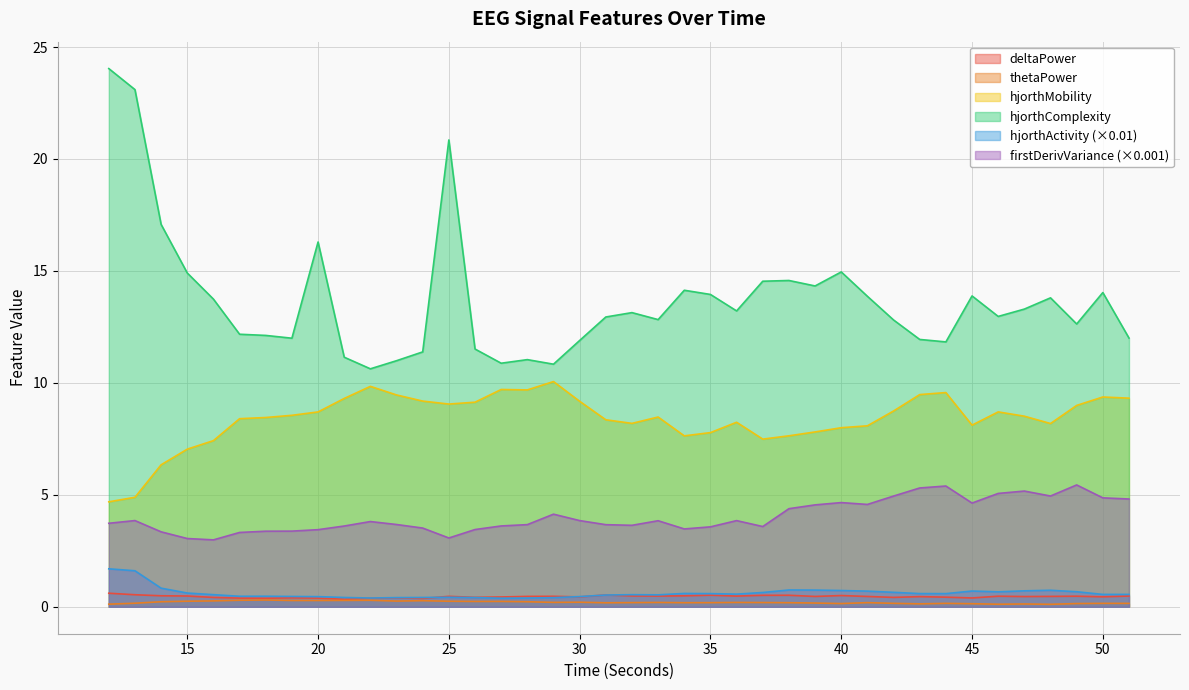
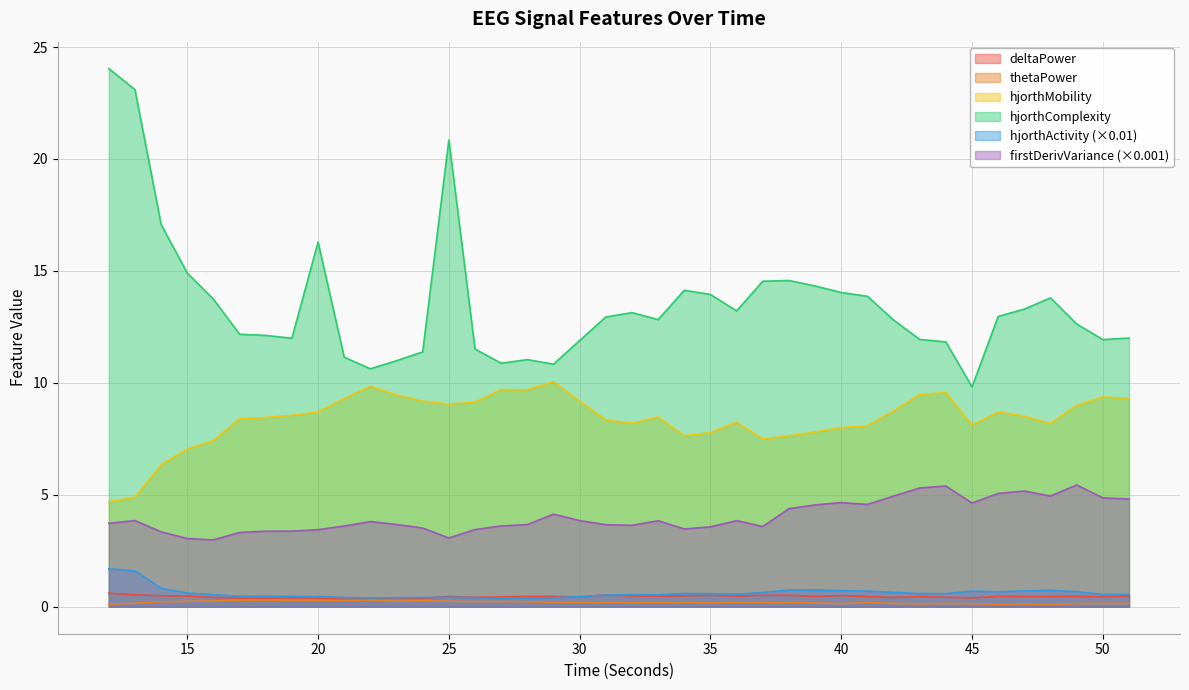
  {
    "hjorthComplexity": {
      "15": 14.9,
      "20": 16.3,
      "25": 20.9,
      "30": 11.9,
      "35": 13.9,
-     "40": 15.0,
-     "45": 13.9,
-     "50": 14.0
+     "40": 14.0,
+     "45": 9.8,
+     "50": 11.9
    },
    "hjorthActivity (×0.01)": {
      "15": 0.6,
      "40": 0.7,
      "45": 0.7
    },
    "firstDerivVariance (×0.001)": {
      "15": 3.0,
      "20": 3.4,
      "25": 3.1,
      "30": 3.9,
      "35": 3.6,
      "40": 4.7,
      "45": 4.6,
      "50": 4.9
    }
  }
